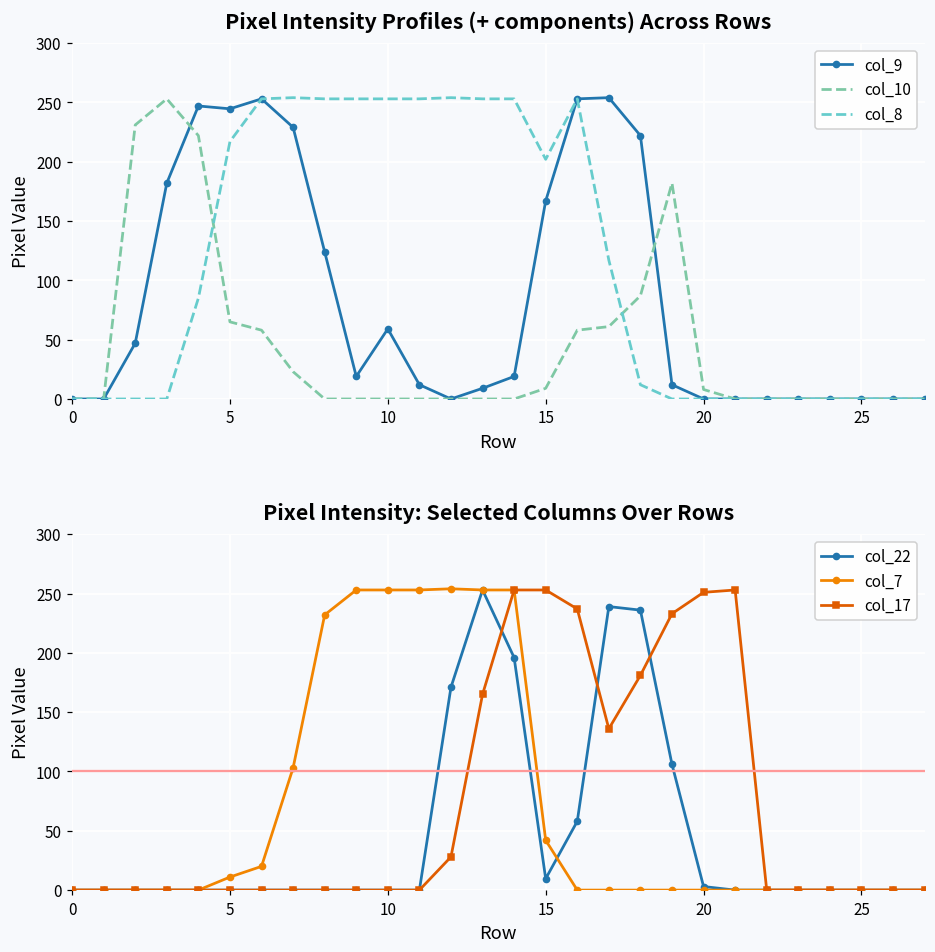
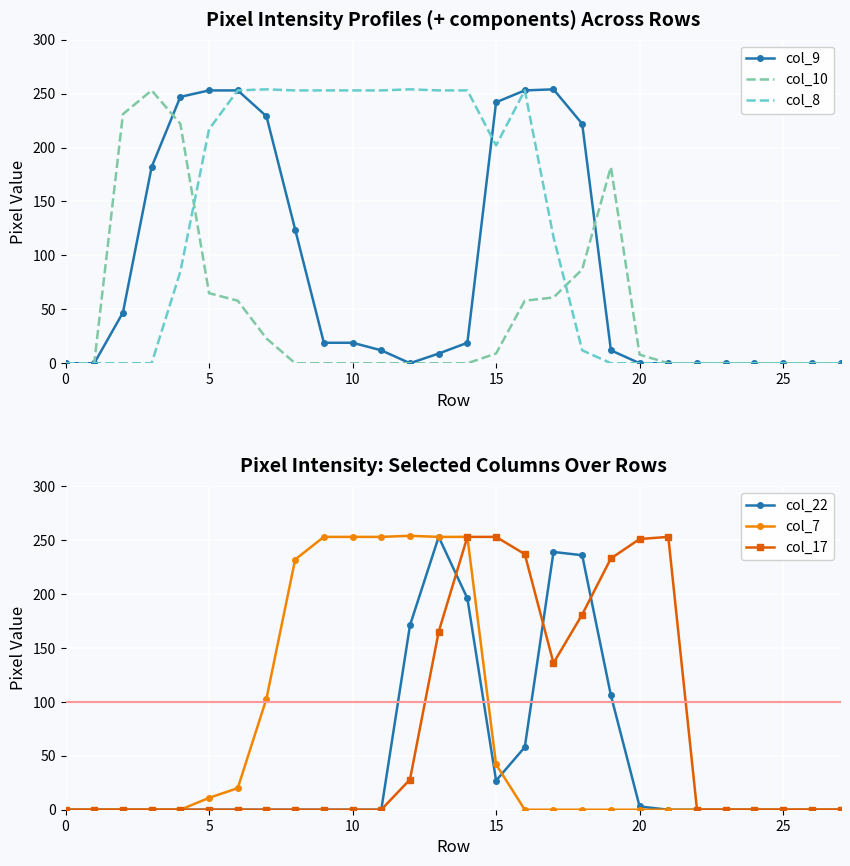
  {
    "Pixel Intensity Profiles (+ components) Across Rows": {
      "col_9": {
-       "5": 245,
-       "10": 59,
-       "15": 167
+       "5": 253,
+       "10": 19,
+       "15": 242
      }
    },
    "Pixel Intensity: Selected Columns Over Rows": {
      "col_22": {
-       "15": 10,
+       "15": 27,
        "20": 3
      }
    }
  }
